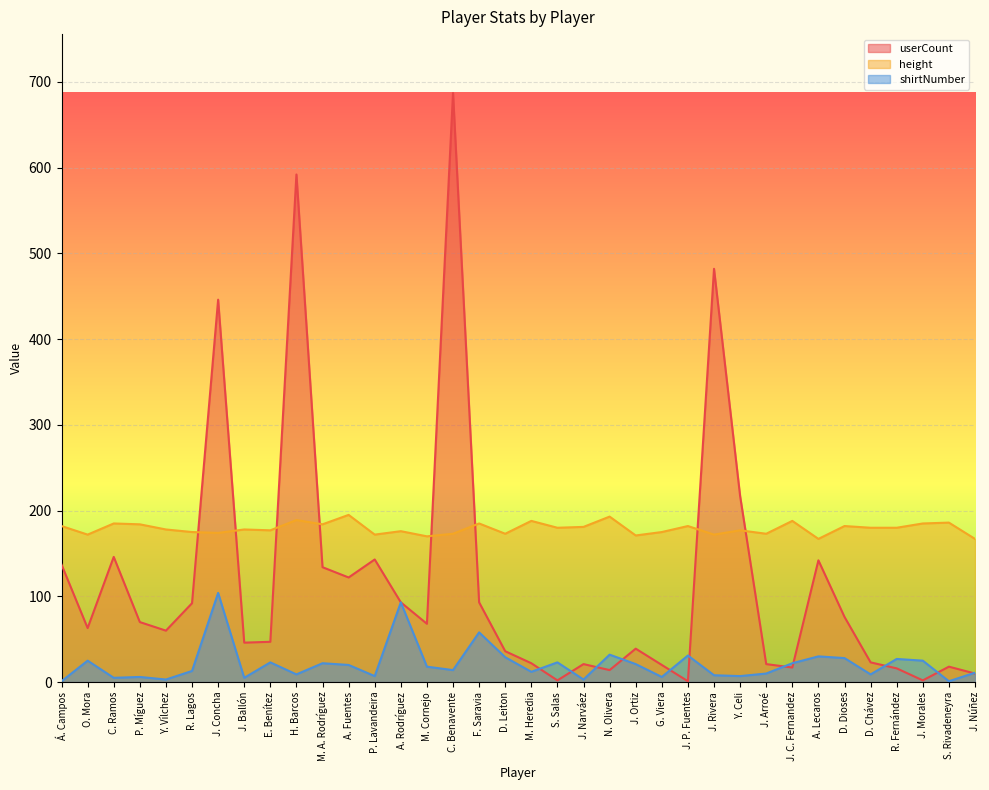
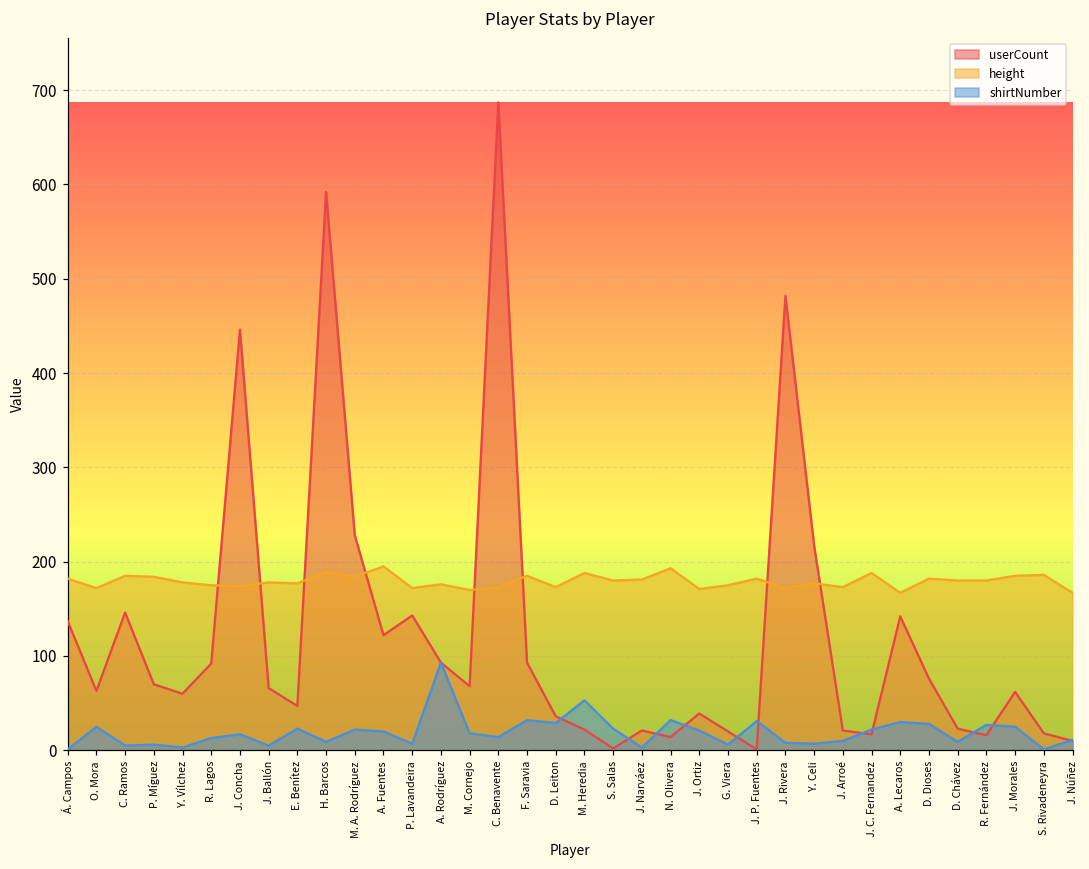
  {
    "userCount": {
      "Á. Campos": 140,
      "O. Mora": 60,
      "C. Ramos": 150,
      "P. Míguez": 70,
      "Y. Vílchez": 60,
      "R. Lagos": 90,
      "J. Concha": 450,
-     "J. Ballón": 50,
+     "J. Ballón": 70,
      "E. Benítez": 50,
      "H. Barcos": 590,
-     "M. A. Rodríguez": 130,
+     "M. A. Rodríguez": 230,
      "A. Fuentes": 120,
      "P. Lavandeira": 140,
      "M. Cornejo": 70,
      "C. Benavente": 690,
      "F. Saravia": 90,
      "D. Leiton": 40,
      "M. Heredia": 20,
      "S. Salas": 0,
      "J. Narváez": 20,
      "N. Olivera": 10,
      "J. Ortiz": 40,
      "G. Viera": 20,
      "J. P. Fuentes": 0,
      "J. Rivera": 480,
      "Y. Celi": 220,
      "J. Arroé": 20,
      "J. C. Fernandez": 20,
      "A. Lecaros": 140,
      "D. Dioses": 80,
      "D. Chávez": 20,
      "R. Fernández": 20,
-     "J. Morales": 0,
+     "J. Morales": 60,
      "S. Rivadeneyra": 20
    },
    "height": {
      "Á. Campos": 180,
      "O. Mora": 170,
      "C. Ramos": 190,
      "P. Míguez": 180,
      "Y. Vílchez": 180,
      "R. Lagos": 180,
      "J. Concha": 170,
      "J. Ballón": 180,
      "E. Benítez": 180,
      "H. Barcos": 190,
      "M. A. Rodríguez": 180,
      "A. Fuentes": 200,
      "P. Lavandeira": 170,
      "A. Rodríguez": 180,
      "M. Cornejo": 170,
      "C. Benavente": 170,
      "F. Saravia": 190,
      "D. Leiton": 170,
      "M. Heredia": 190,
      "S. Salas": 180,
      "J. Narváez": 180,
      "N. Olivera": 190,
      "J. Ortiz": 170,
      "G. Viera": 180,
      "J. P. Fuentes": 180,
      "J. Rivera": 170,
      "Y. Celi": 180,
      "J. Arroé": 170,
      "J. C. Fernandez": 190,
      "A. Lecaros": 170,
      "D. Dioses": 180,
      "D. Chávez": 180,
      "R. Fernández": 180,
      "J. Morales": 190,
      "S. Rivadeneyra": 190,
      "J. Núñez": 170
    },
    "shirtNumber": {
      "Á. Campos": 0,
      "O. Mora": 30,
      "C. Ramos": 10,
      "P. Míguez": 10,
      "Y. Vílchez": 0,
      "R. Lagos": 10,
-     "J. Concha": 100,
+     "J. Concha": 20,
      "J. Ballón": 10,
      "E. Benítez": 20,
      "H. Barcos": 10,
      "M. A. Rodríguez": 20,
      "A. Fuentes": 20,
      "P. Lavandeira": 10,
      "M. Cornejo": 20,
      "C. Benavente": 10,
-     "F. Saravia": 60,
+     "F. Saravia": 30,
      "D. Leiton": 30,
-     "M. Heredia": 10,
+     "M. Heredia": 50,
      "S. Salas": 20,
      "J. Narváez": 0,
      "N. Olivera": 30,
      "J. Ortiz": 20,
      "G. Viera": 10,
      "J. P. Fuentes": 30,
      "J. Rivera": 10,
      "Y. Celi": 10,
      "J. Arroé": 10,
      "J. C. Fernandez": 20,
      "A. Lecaros": 30,
      "D. Dioses": 30,
      "D. Chávez": 10,
      "R. Fernández": 30,
      "J. Morales": 30,
      "S. Rivadeneyra": 0
    }
  }
